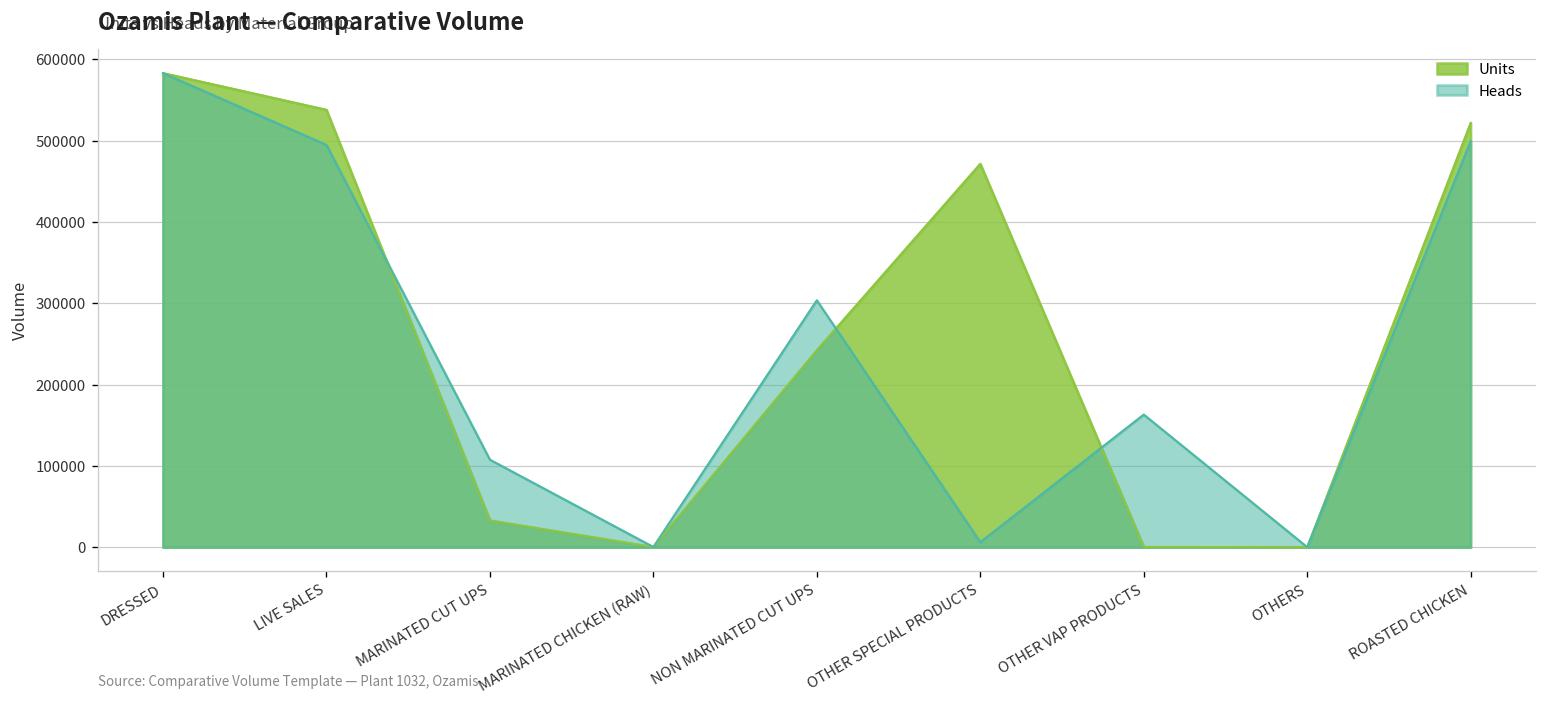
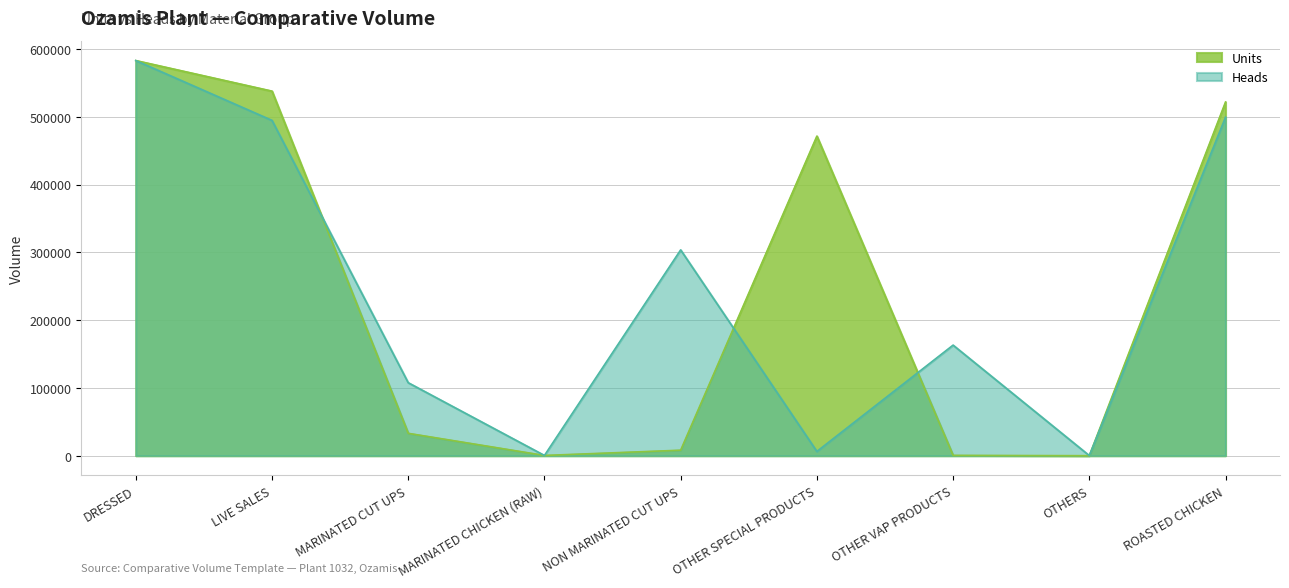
  {
    "Units": {
      "LIVE SALES": 540000,
      "MARINATED CUT UPS": 30000,
-     "NON MARINATED CUT UPS": 240000,
+     "NON MARINATED CUT UPS": 10000,
      "OTHER SPECIAL PRODUCTS": 470000,
      "OTHER VAP PRODUCTS": 0,
      "ROASTED CHICKEN": 520000
    },
    "Heads": {
      "LIVE SALES": 490000,
      "MARINATED CUT UPS": 110000,
      "NON MARINATED CUT UPS": 300000,
      "OTHER SPECIAL PRODUCTS": 10000,
      "OTHER VAP PRODUCTS": 160000,
      "ROASTED CHICKEN": 500000
    }
  }
